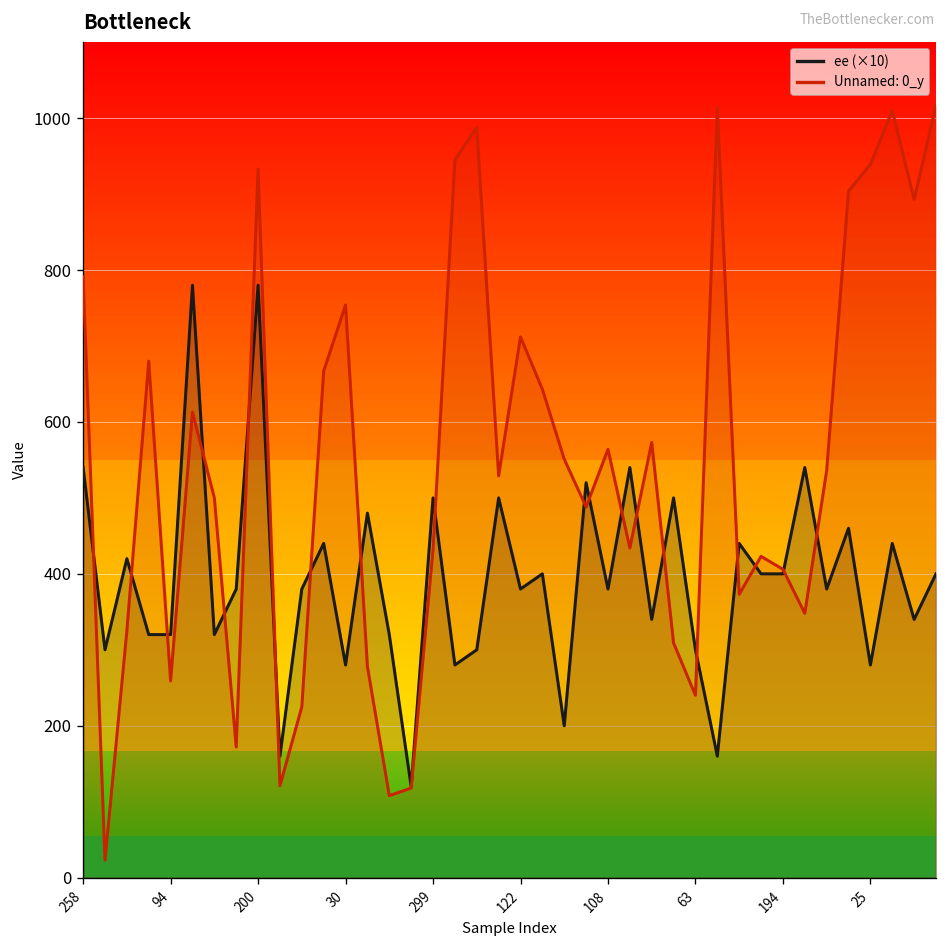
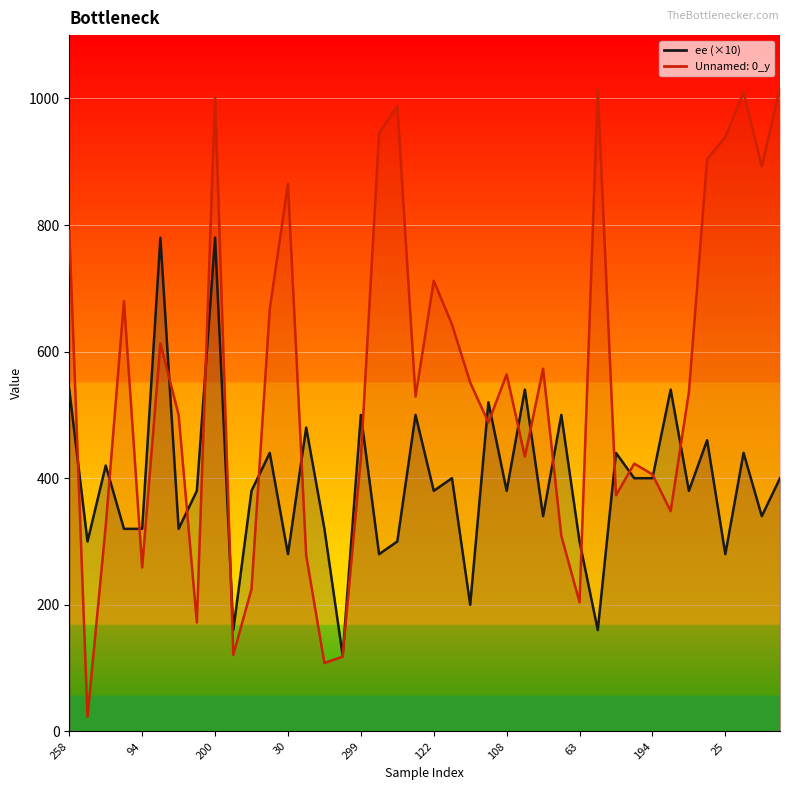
  {
    "Unnamed: 0_y": {
      "258": 790,
      "94": 260,
-     "200": 930,
-     "30": 750,
+     "200": 1000,
+     "30": 870,
      "299": 430,
      "122": 710,
      "108": 560,
-     "63": 240,
+     "63": 200,
      "194": 410,
      "25": 940
    }
  }
